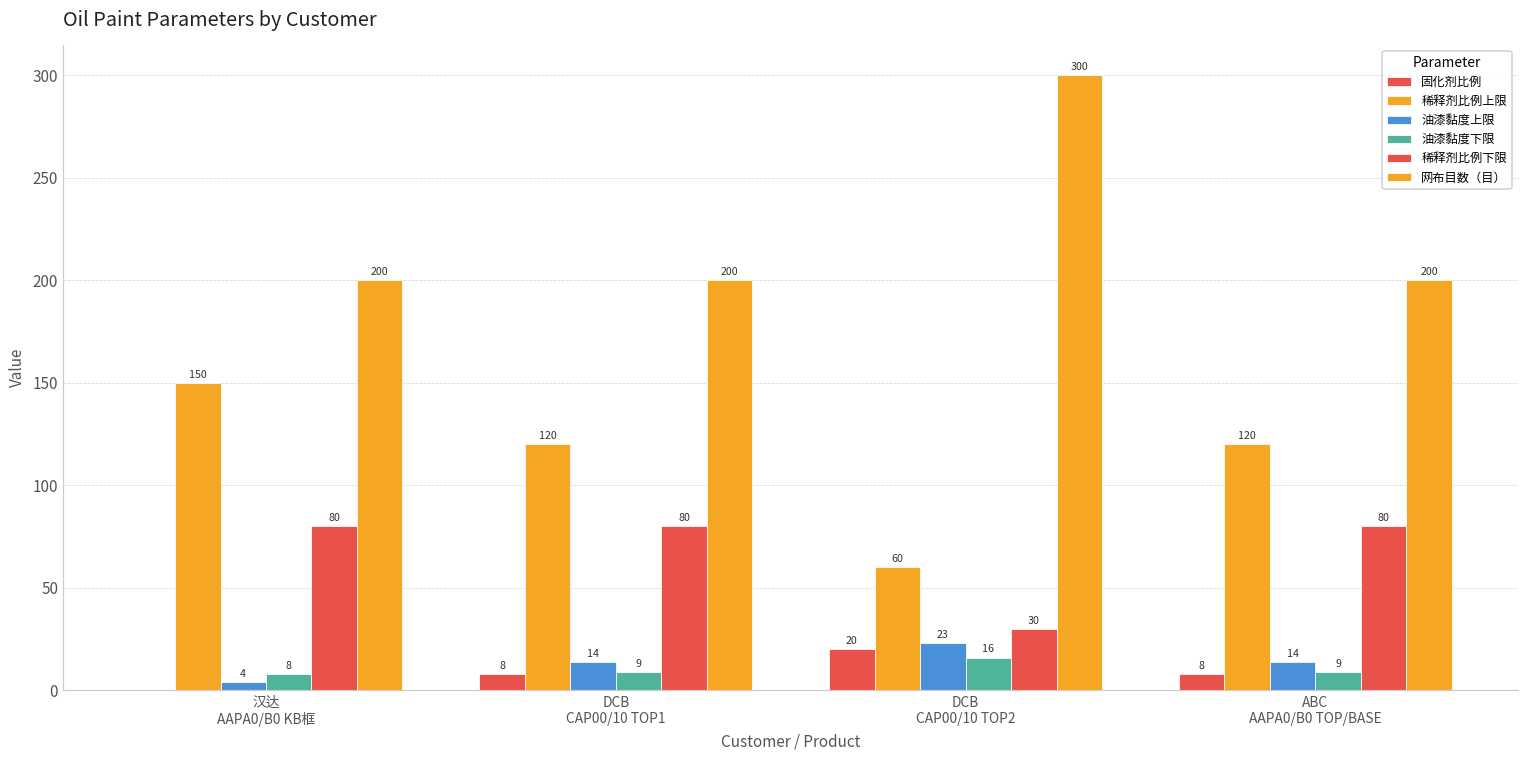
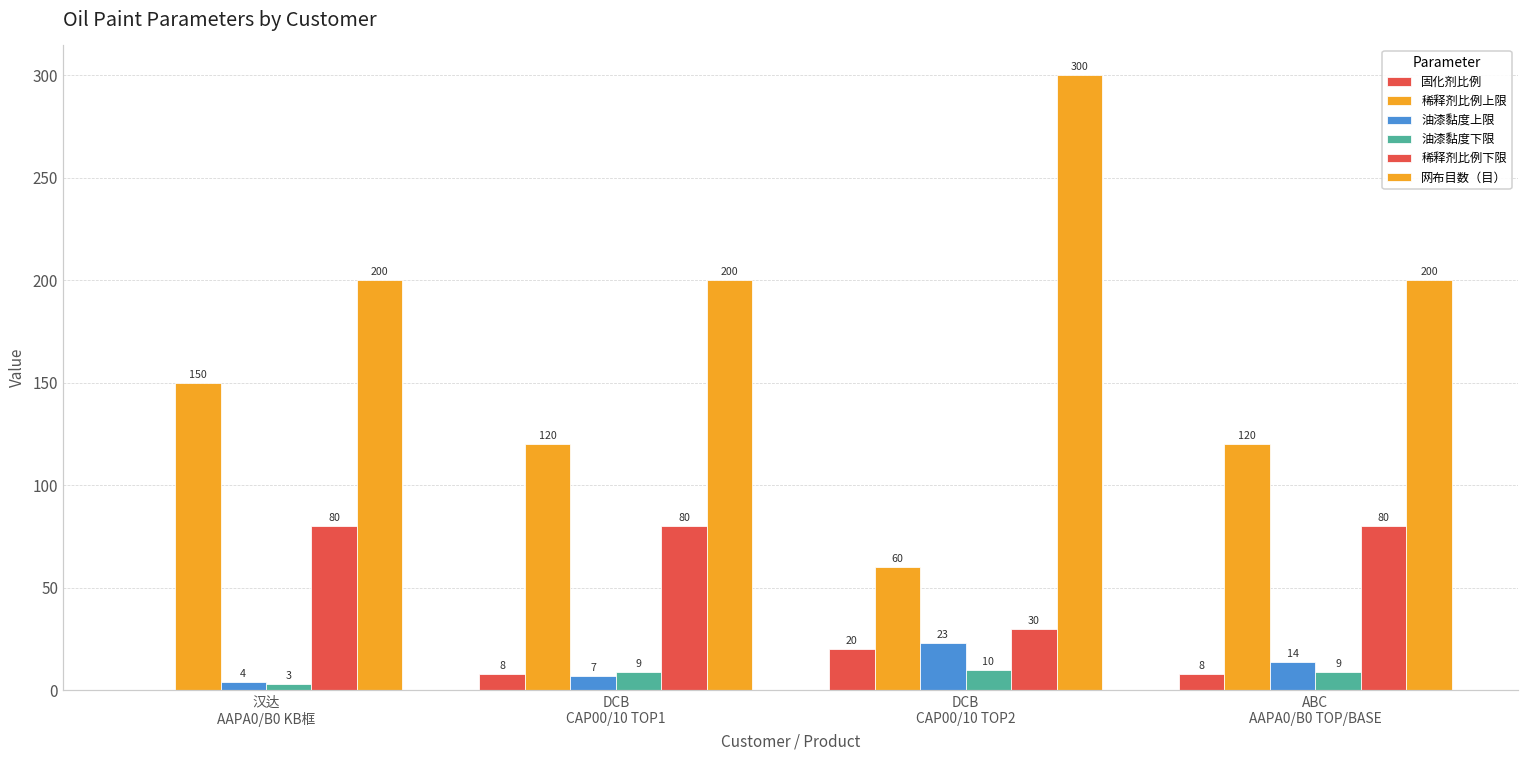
  {
    "油漆黏度上限": {
      "汉达 AAPA0/B0 KB框": 4,
-     "DCB CAP00/10 TOP1": 14,
+     "DCB CAP00/10 TOP1": 7,
      "DCB CAP00/10 TOP2": 23,
      "ABC AAPA0/B0 TOP/BASE": 14
    },
    "油漆黏度下限": {
-     "汉达 AAPA0/B0 KB框": 8,
+     "汉达 AAPA0/B0 KB框": 3,
      "DCB CAP00/10 TOP1": 9,
-     "DCB CAP00/10 TOP2": 16,
+     "DCB CAP00/10 TOP2": 10,
      "ABC AAPA0/B0 TOP/BASE": 9
    }
  }
